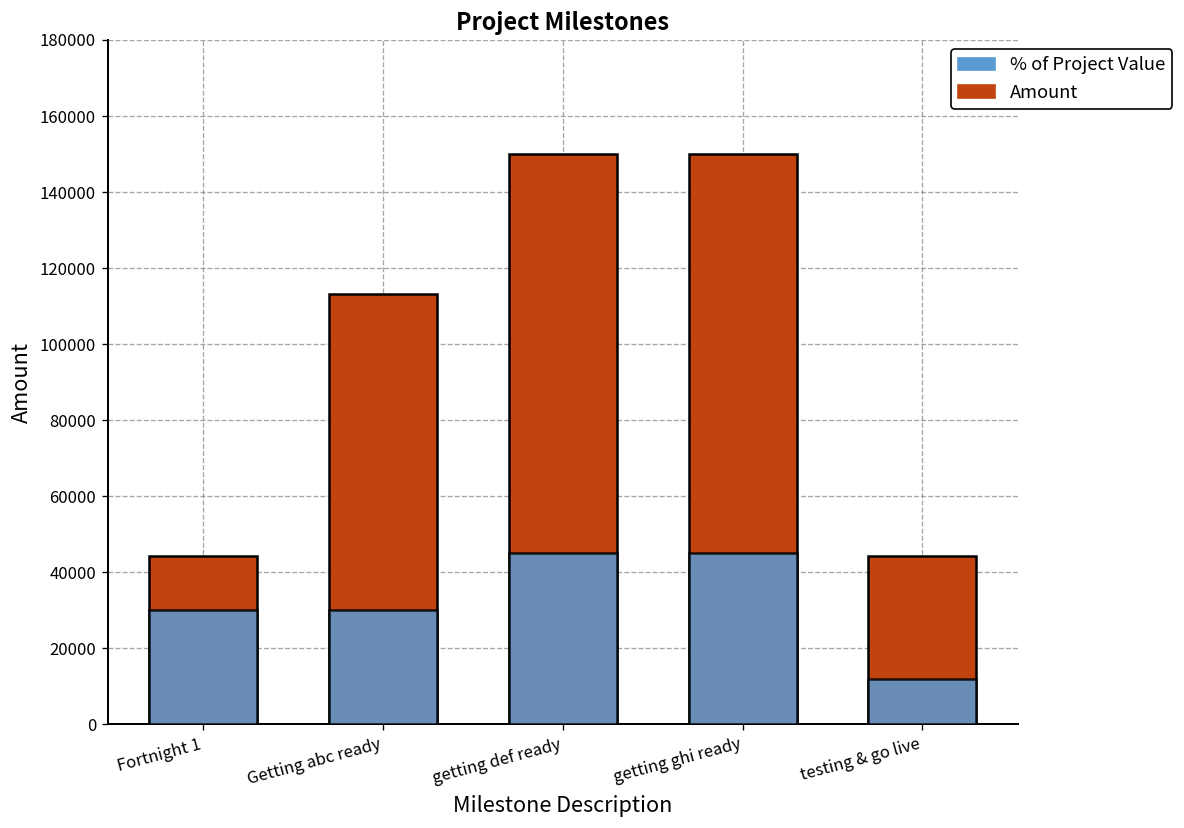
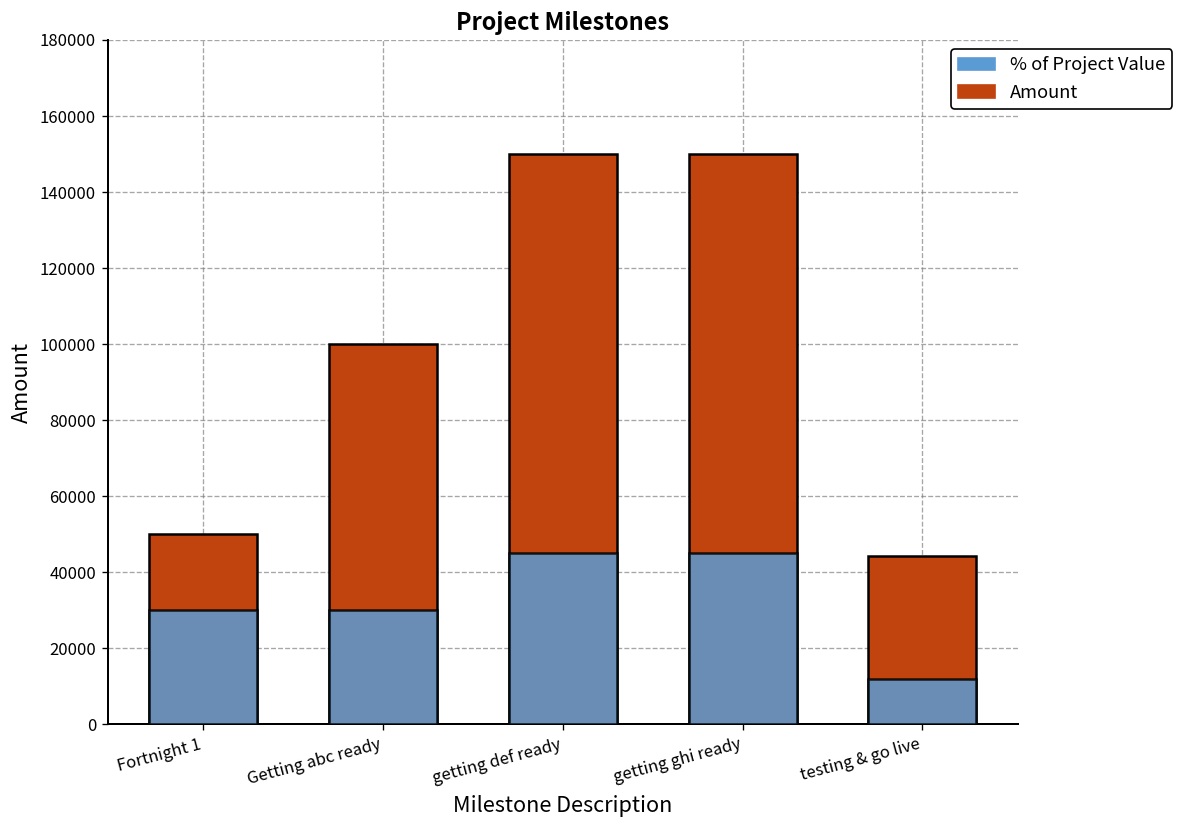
  {
    "Amount": {
-     "Fortnight 1": 44000,
-     "Getting abc ready": 113000,
+     "Fortnight 1": 50000,
+     "Getting abc ready": 100000,
      "getting def ready": 150000,
      "getting ghi ready": 150000,
      "testing & go live": 44000
    }
  }
